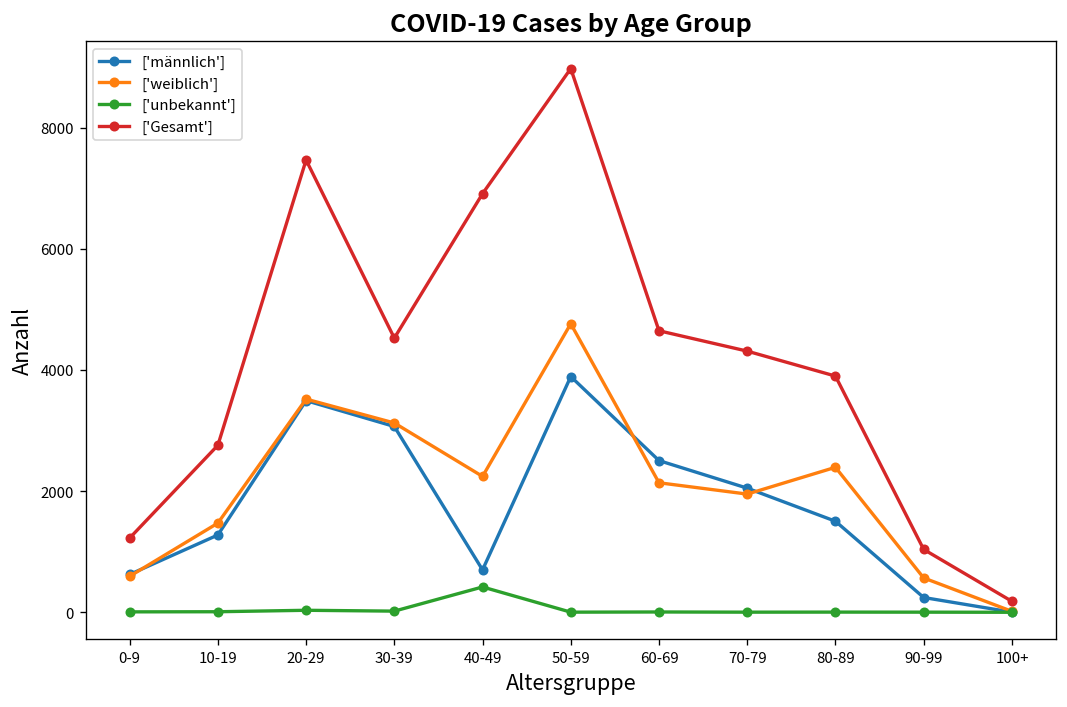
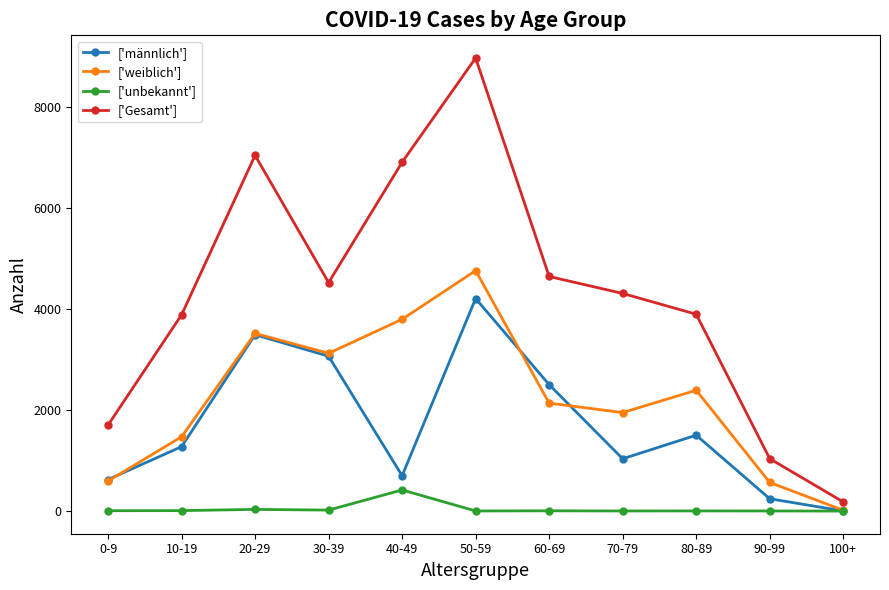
  {
    "['männlich']": {
      "10-19": 1300,
      "30-39": 3100,
      "40-49": 700,
-     "50-59": 3900,
+     "50-59": 4200,
      "60-69": 2500,
-     "70-79": 2000,
+     "70-79": 1000,
      "80-89": 1500,
      "90-99": 200
    },
    "['weiblich']": {
      "10-19": 1500,
      "30-39": 3100,
-     "40-49": 2200,
+     "40-49": 3800,
      "50-59": 4800,
      "60-69": 2100,
      "70-79": 2000,
      "80-89": 2400,
      "90-99": 600
    },
    "['unbekannt']": {
      "0-9": 0,
      "10-19": 0,
      "20-29": 0,
      "30-39": 0,
      "40-49": 400,
      "50-59": 0,
      "60-69": 0,
      "70-79": 0,
      "80-89": 0,
      "90-99": 0
    },
    "['Gesamt']": {
-     "0-9": 1200,
-     "10-19": 2800,
-     "20-29": 7500,
+     "0-9": 1700,
+     "10-19": 3900,
+     "20-29": 7000,
      "30-39": 4500,
      "40-49": 6900,
      "50-59": 9000,
      "60-69": 4600,
      "70-79": 4300,
      "80-89": 3900,
      "90-99": 1000,
      "100+": 200
    }
  }
